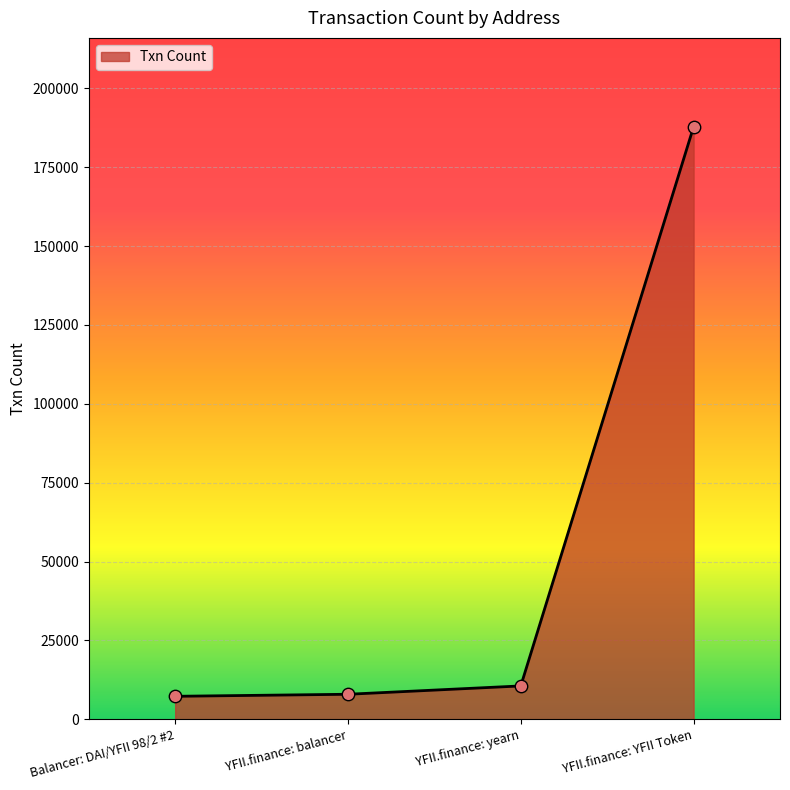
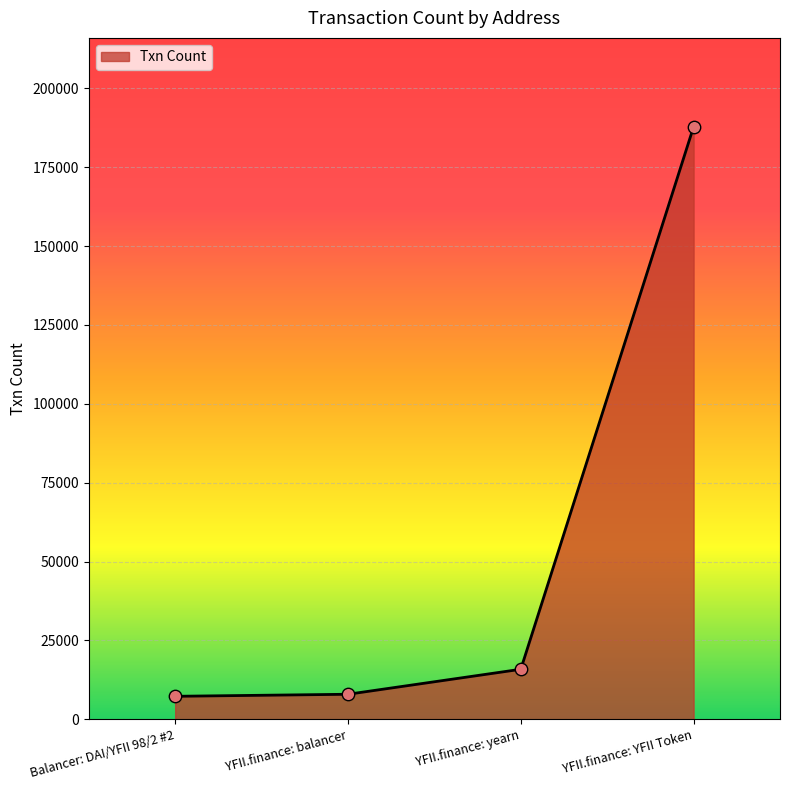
  {
    "Balancer: DAI/YFII 98/2 #2": 7000,
    "YFII.finance: balancer": 8000,
-   "YFII.finance: yearn": 11000,
+   "YFII.finance: yearn": 16000,
    "YFII.finance: YFII Token": 188000
  }
